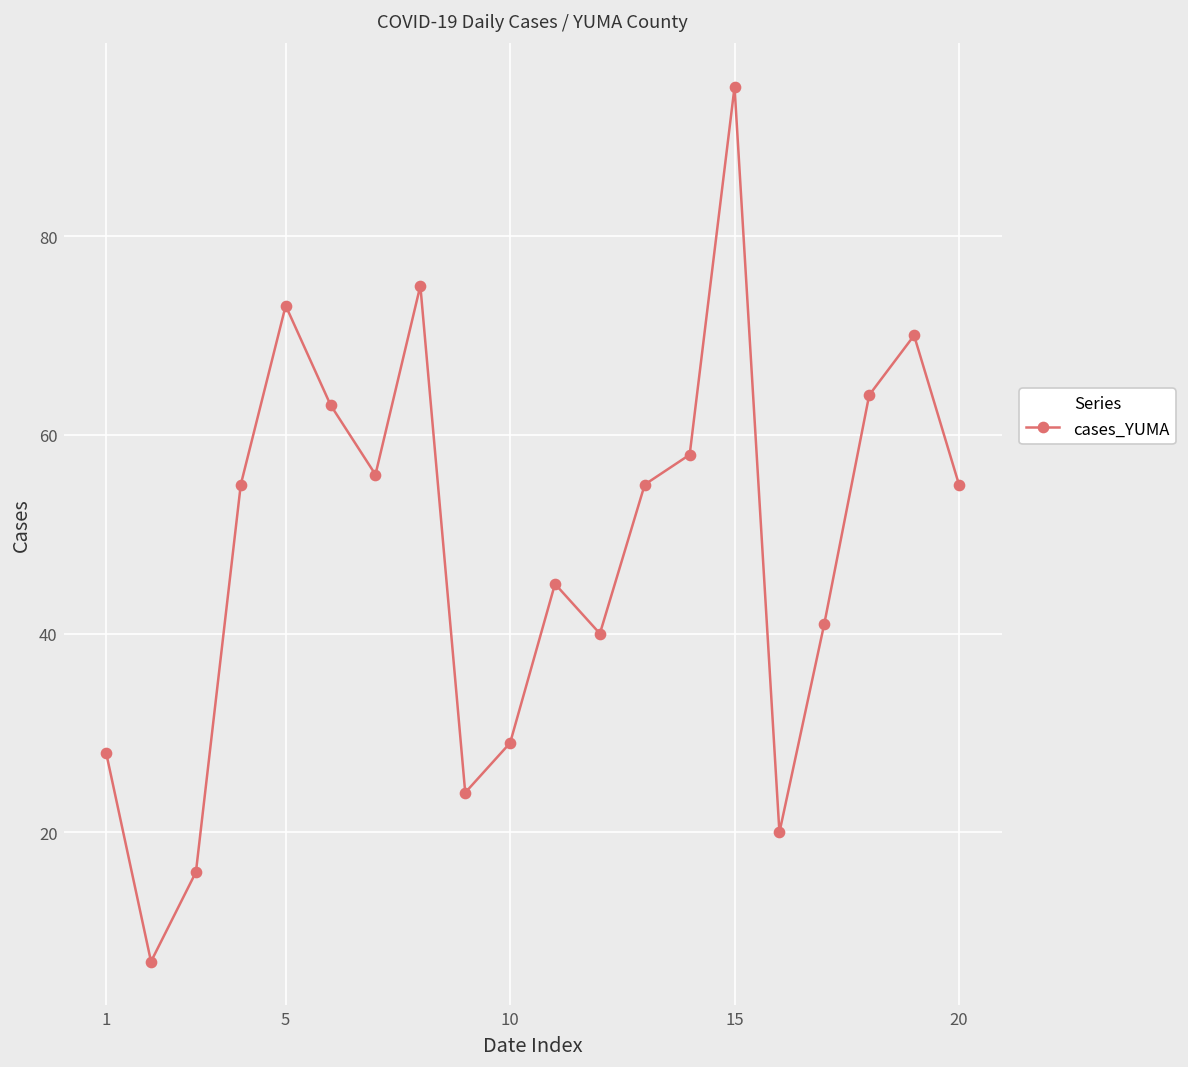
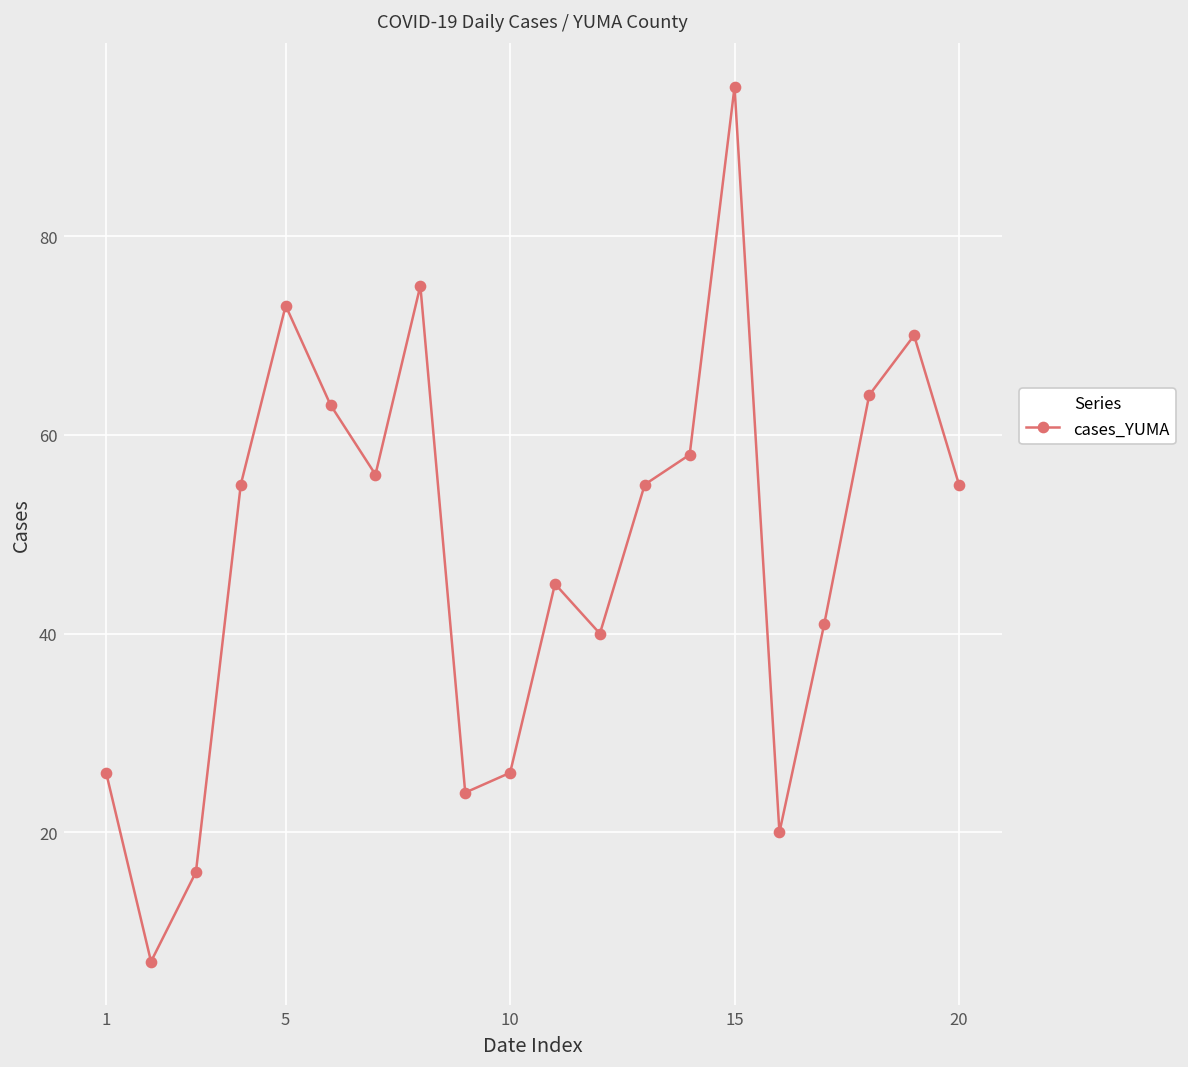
  {
-   "1": 28,
+   "1": 26,
    "5": 73,
-   "10": 29,
+   "10": 26,
    "15": 95,
    "20": 55
  }
